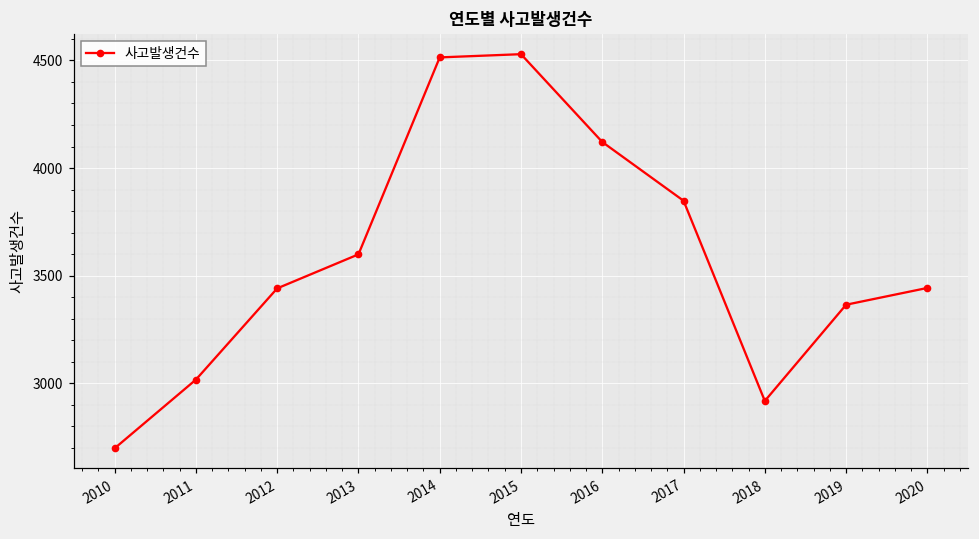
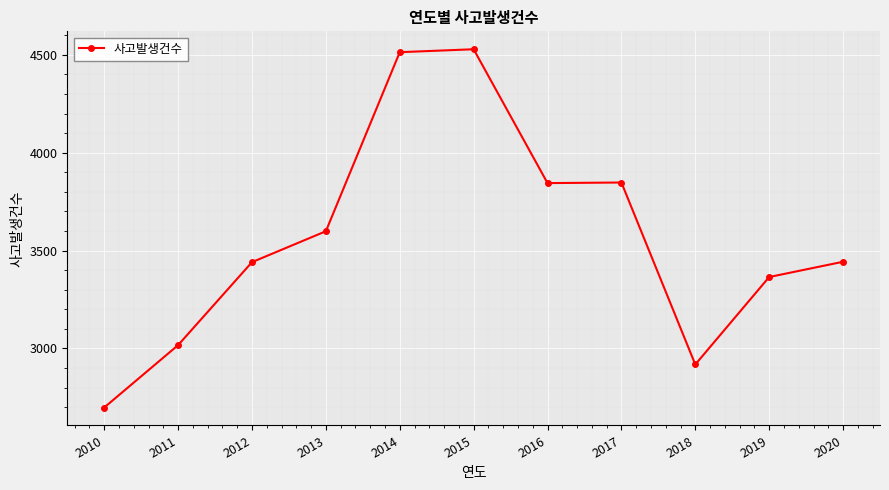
  {
    "2010": 2700,
    "2011": 3020,
    "2012": 3440,
    "2013": 3600,
    "2014": 4510,
    "2015": 4530,
-   "2016": 4120,
+   "2016": 3850,
    "2017": 3850,
    "2018": 2920,
    "2019": 3370,
    "2020": 3440
  }
